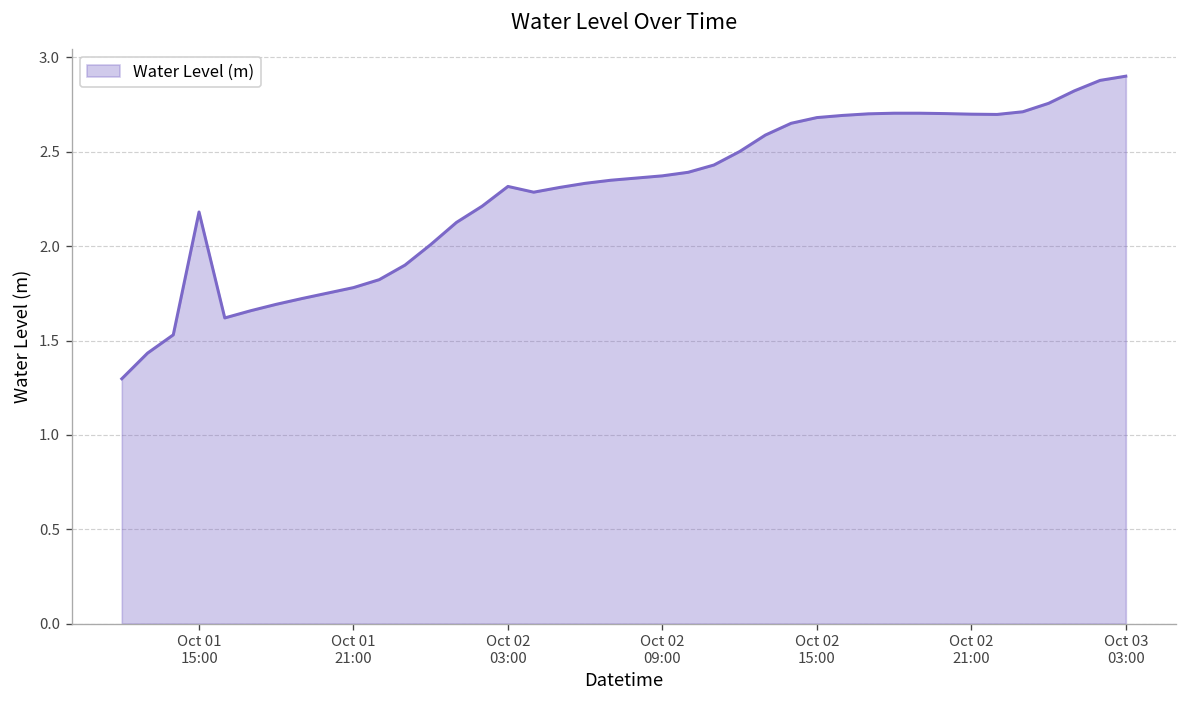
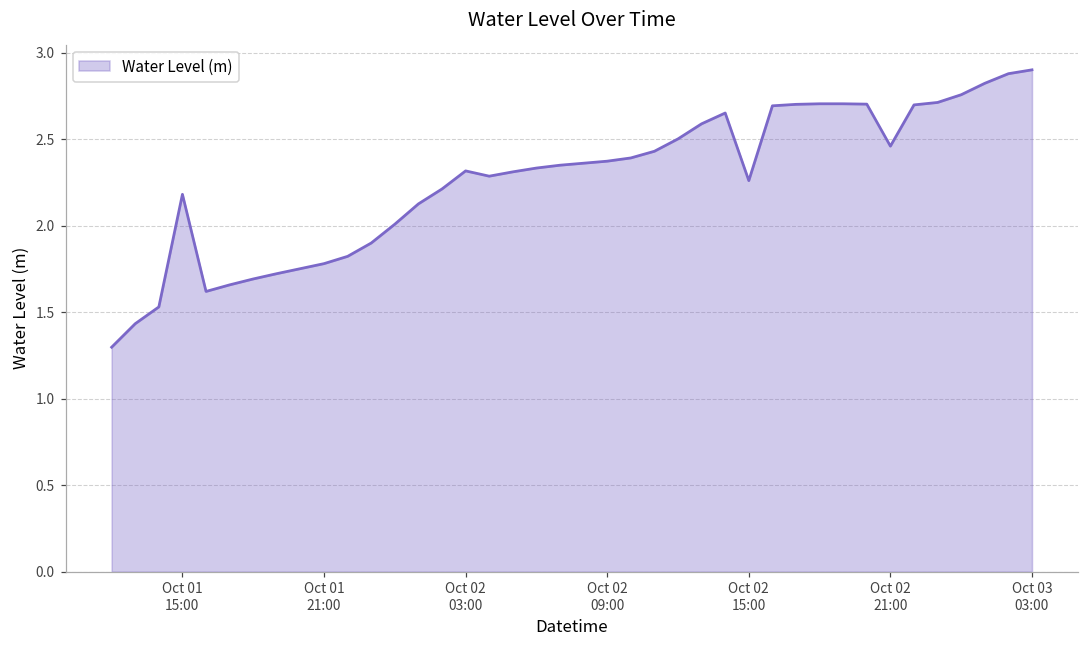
  {
    "Oct 01 15:00": 2.18,
    "Oct 01 21:00": 1.78,
    "Oct 02 03:00": 2.32,
    "Oct 02 09:00": 2.37,
-   "Oct 02 15:00": 2.68,
-   "Oct 02 21:00": 2.70,
+   "Oct 02 15:00": 2.26,
+   "Oct 02 21:00": 2.46,
    "Oct 03 03:00": 2.90
  }
